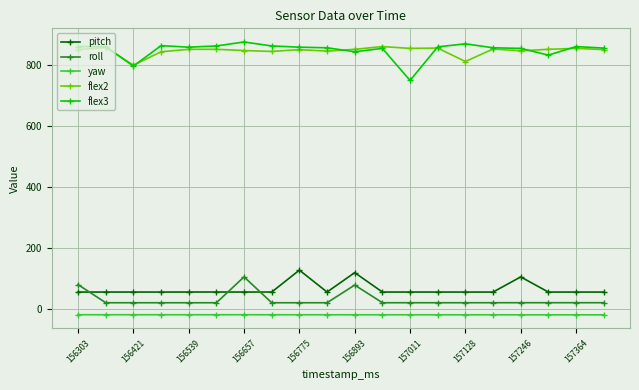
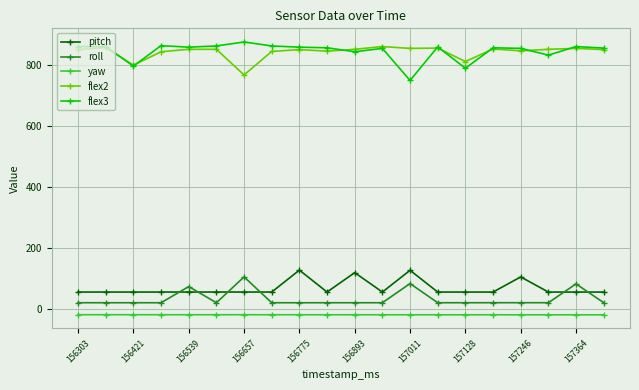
  {
    "pitch": {
      "156303": 60,
      "156421": 60,
      "156539": 60,
      "156657": 60,
      "156775": 130,
      "156893": 120,
-     "157011": 60,
+     "157011": 130,
      "157128": 60,
      "157246": 100,
      "157364": 60
    },
    "roll": {
-     "156303": 80,
+     "156303": 20,
      "156421": 20,
-     "156539": 20,
+     "156539": 70,
      "156657": 100,
      "156775": 20,
-     "156893": 80,
-     "157011": 20,
+     "156893": 20,
+     "157011": 80,
      "157128": 20,
      "157246": 20,
-     "157364": 20
+     "157364": 80
    },
    "yaw": {
      "156303": -20,
      "156421": -20,
      "156539": -20,
      "156657": -20,
      "156775": -20,
      "156893": -20,
      "157011": -20,
      "157128": -20,
      "157246": -20,
      "157364": -20
    },
    "flex2": {
-     "156657": 850,
+     "156657": 770,
      "157011": 850,
      "157128": 810
    },
    "flex3": {
      "156657": 870,
      "157011": 750,
-     "157128": 870
+     "157128": 790
    }
  }
